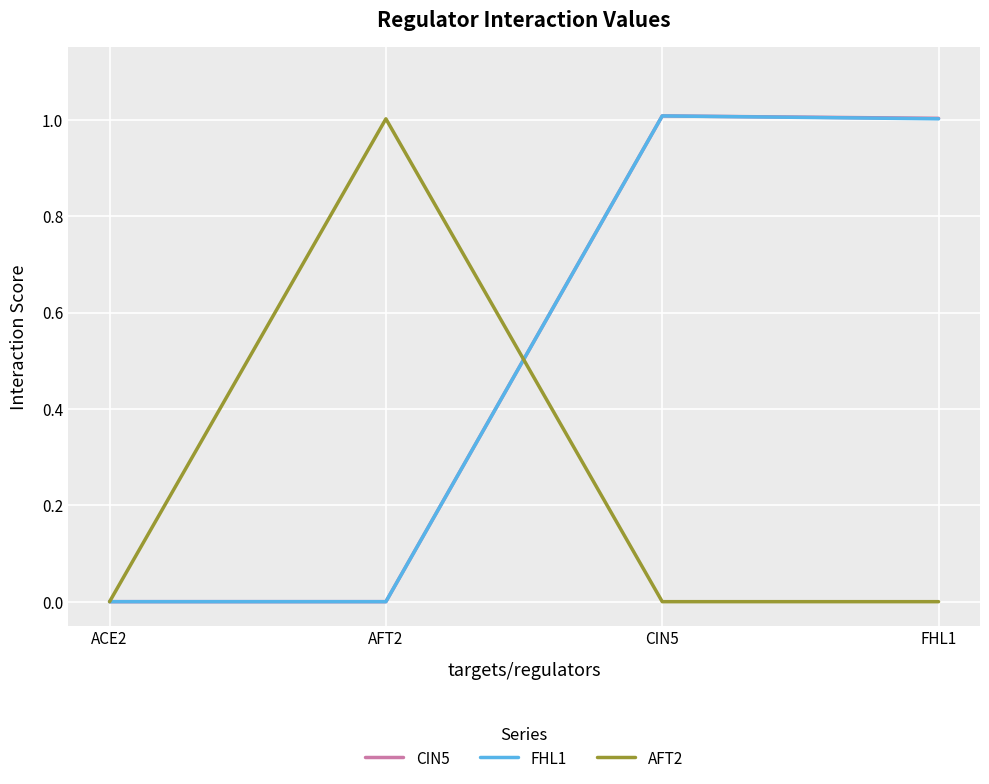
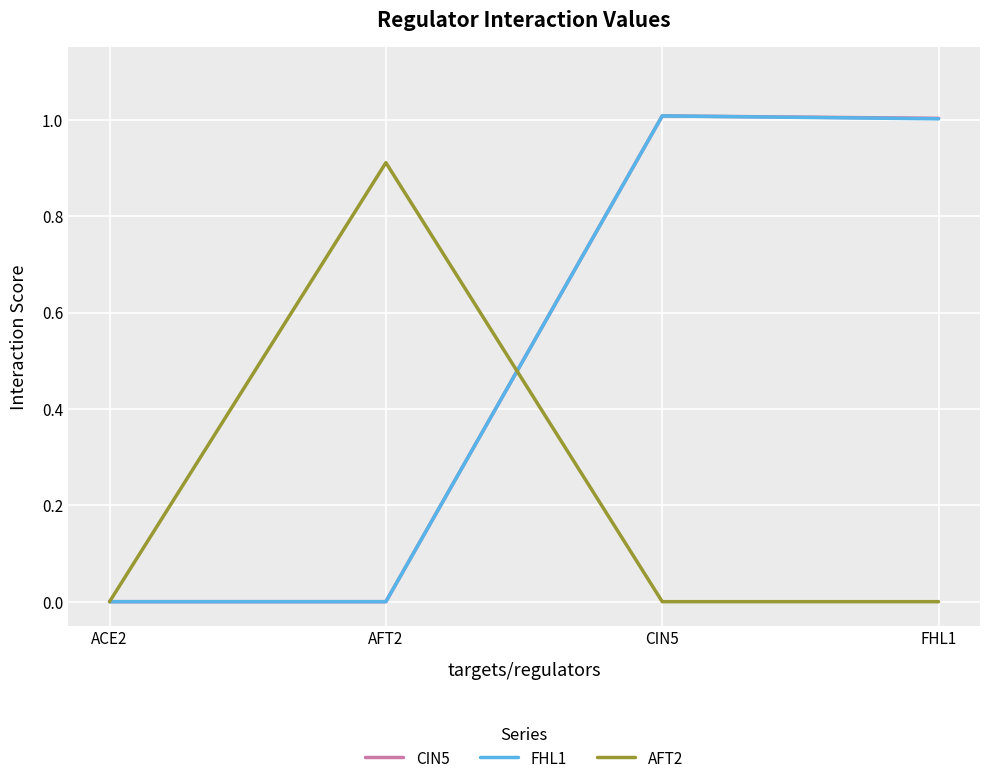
  {
    "FHL1": {
      "AFT2": 0.00,
      "CIN5": 1.01,
      "FHL1": 1.00
    },
    "AFT2": {
-     "AFT2": 1.00,
+     "AFT2": 0.91,
      "CIN5": 0.00,
      "FHL1": 0.00
    }
  }
